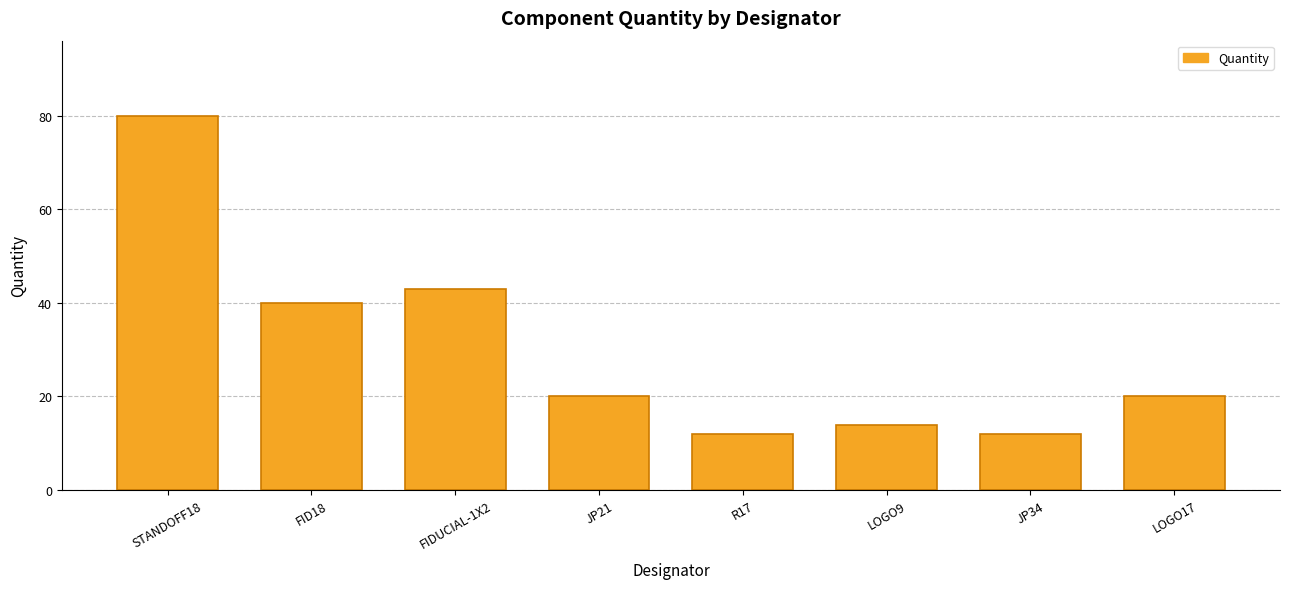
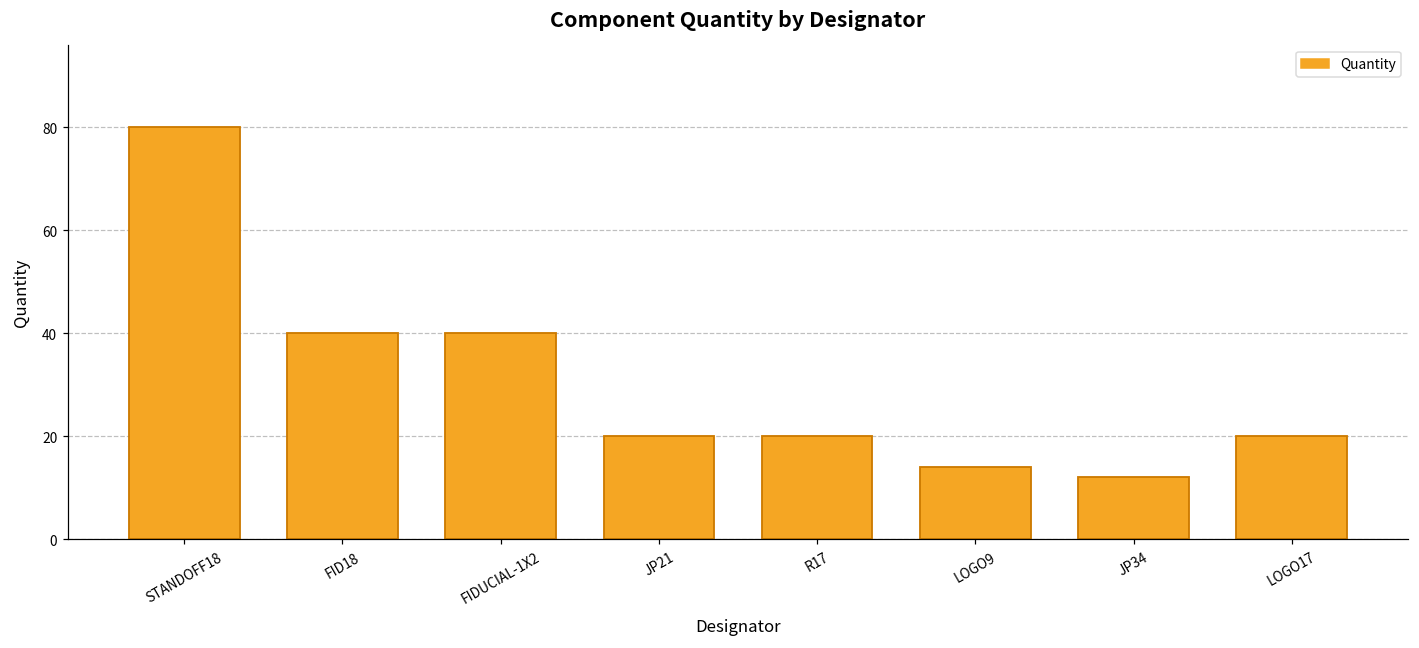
  {
    "STANDOFF18": 80,
    "FID18": 40,
-   "FIDUCIAL-1X2": 43,
+   "FIDUCIAL-1X2": 40,
    "JP21": 20,
-   "R17": 12,
+   "R17": 20,
    "LOGO9": 14,
    "JP34": 12,
    "LOGO17": 20
  }
